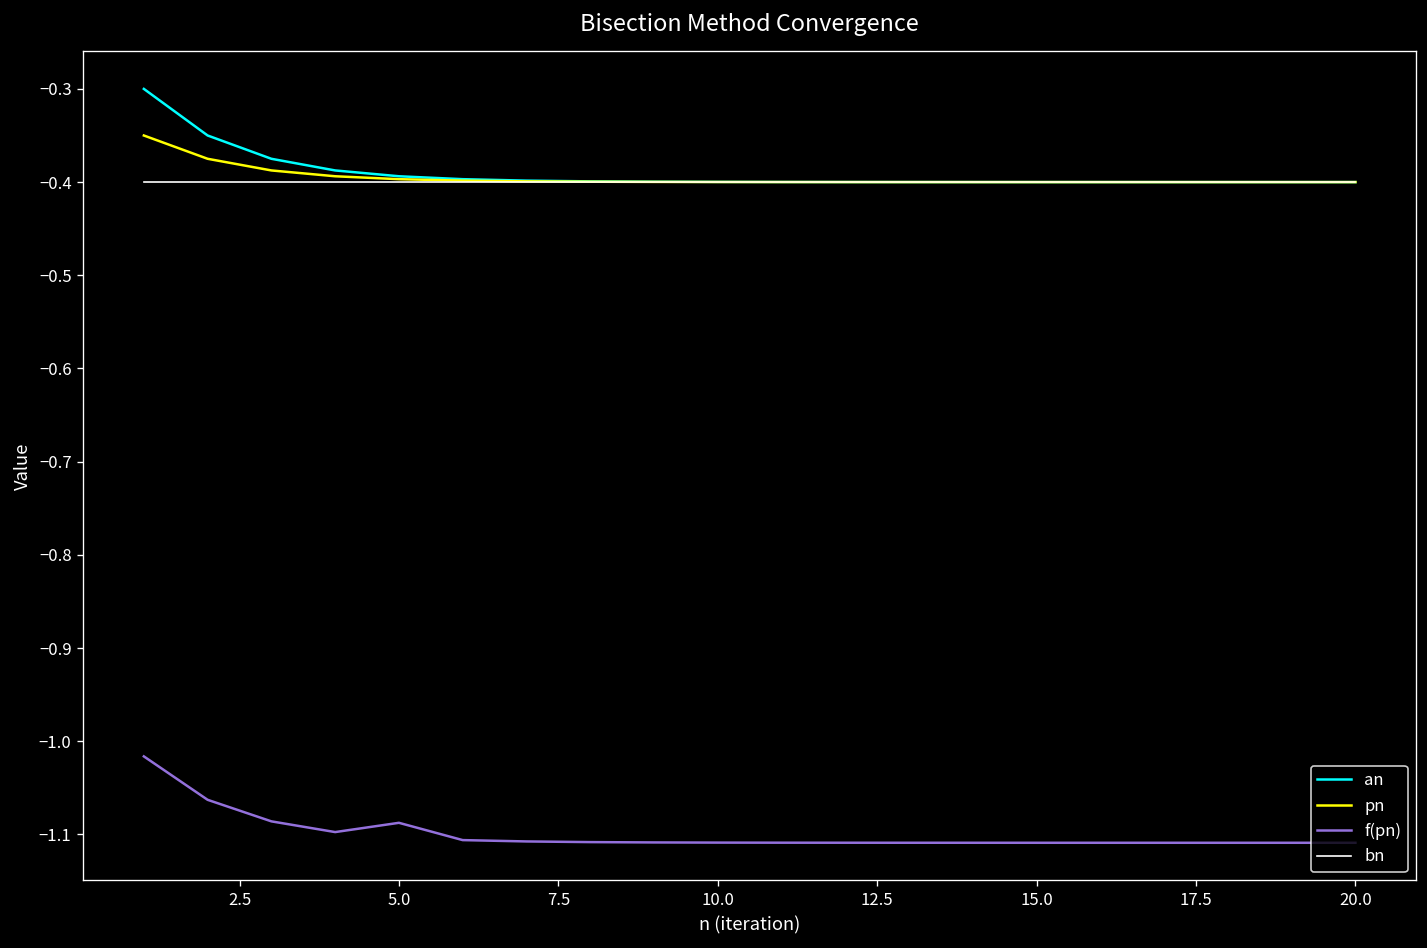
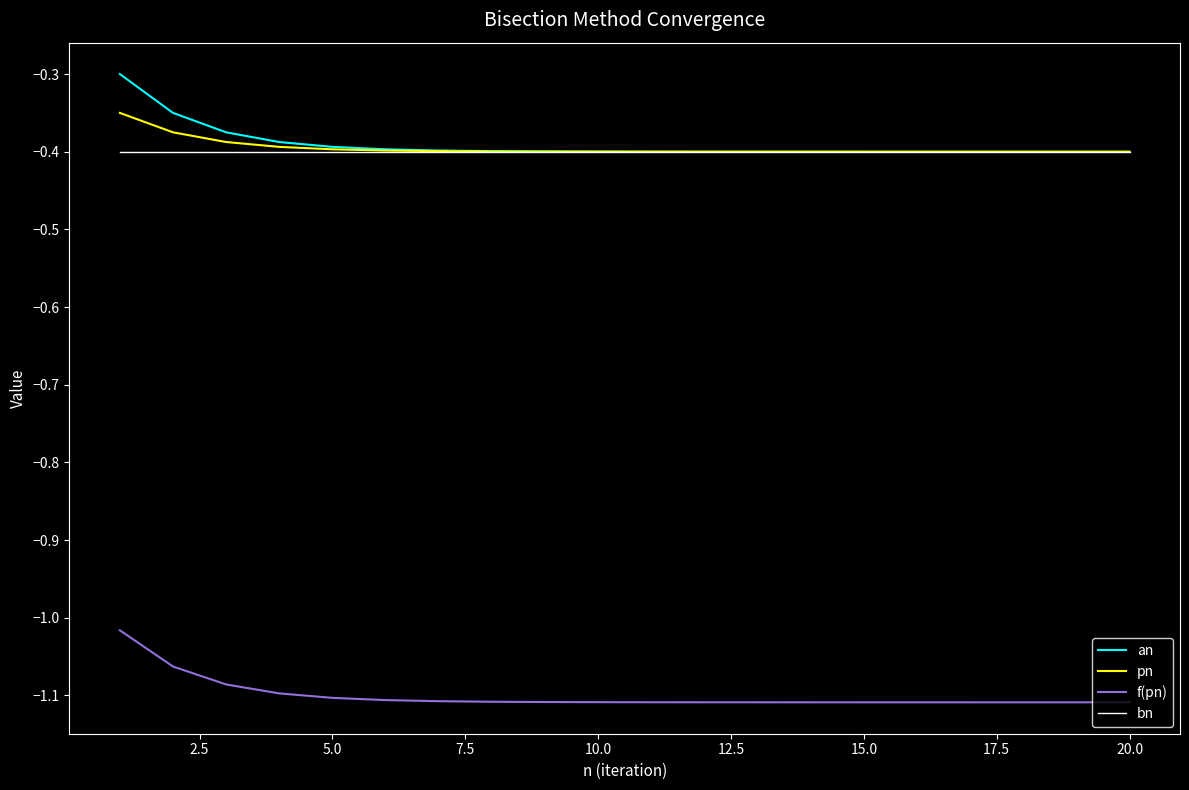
  {
    "f(pn)": {
-     "5.0": -1.09,
+     "5.0": -1.10,
      "10.0": -1.11,
      "15.0": -1.11
    }
  }
